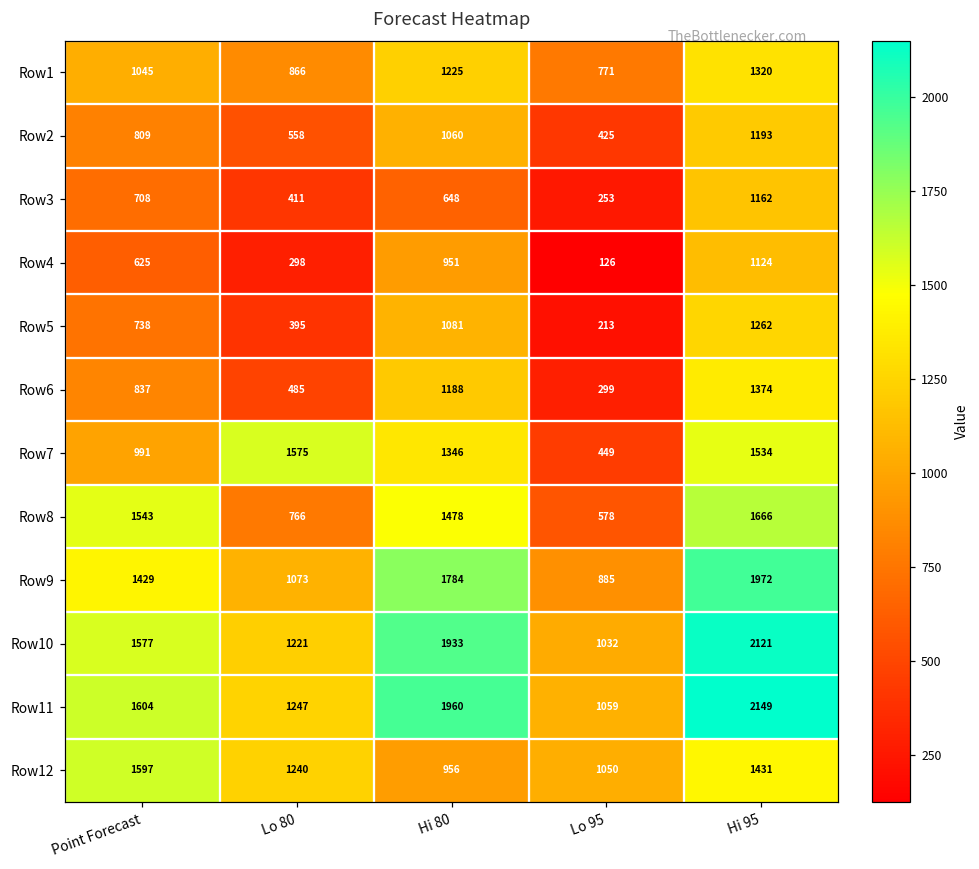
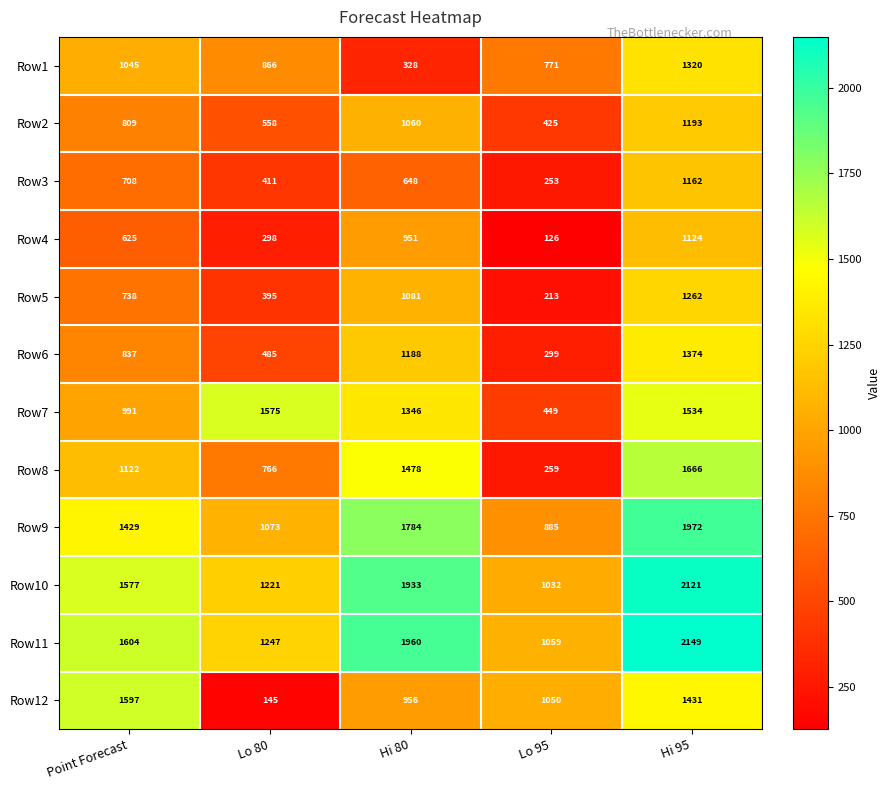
  {
    "Row1": {
      "Point Forecast": 1045,
      "Lo 80": 866,
-     "Hi 80": 1225,
+     "Hi 80": 328,
      "Lo 95": 771,
      "Hi 95": 1320
    },
    "Row2": {
      "Point Forecast": 809,
      "Lo 80": 558,
      "Hi 80": 1060,
      "Lo 95": 425,
      "Hi 95": 1193
    },
    "Row3": {
      "Point Forecast": 708,
      "Lo 80": 411,
      "Hi 80": 648,
      "Lo 95": 253,
      "Hi 95": 1162
    },
    "Row4": {
      "Point Forecast": 625,
      "Lo 80": 298,
      "Hi 80": 951,
      "Lo 95": 126,
      "Hi 95": 1124
    },
    "Row5": {
      "Point Forecast": 738,
      "Lo 80": 395,
      "Hi 80": 1081,
      "Lo 95": 213,
      "Hi 95": 1262
    },
    "Row6": {
      "Point Forecast": 837,
      "Lo 80": 485,
      "Hi 80": 1188,
      "Lo 95": 299,
      "Hi 95": 1374
    },
    "Row7": {
      "Point Forecast": 991,
      "Lo 80": 1575,
      "Hi 80": 1346,
      "Lo 95": 449,
      "Hi 95": 1534
    },
    "Row8": {
-     "Point Forecast": 1543,
+     "Point Forecast": 1122,
      "Lo 80": 766,
      "Hi 80": 1478,
-     "Lo 95": 578,
+     "Lo 95": 259,
      "Hi 95": 1666
    },
    "Row9": {
      "Point Forecast": 1429,
      "Lo 80": 1073,
      "Hi 80": 1784,
      "Lo 95": 885,
      "Hi 95": 1972
    },
    "Row10": {
      "Point Forecast": 1577,
      "Lo 80": 1221,
      "Hi 80": 1933,
      "Lo 95": 1032,
      "Hi 95": 2121
    },
    "Row11": {
      "Point Forecast": 1604,
      "Lo 80": 1247,
      "Hi 80": 1960,
      "Lo 95": 1059,
      "Hi 95": 2149
    },
    "Row12": {
      "Point Forecast": 1597,
-     "Lo 80": 1240,
+     "Lo 80": 145,
      "Hi 80": 956,
      "Lo 95": 1050,
      "Hi 95": 1431
    }
  }
